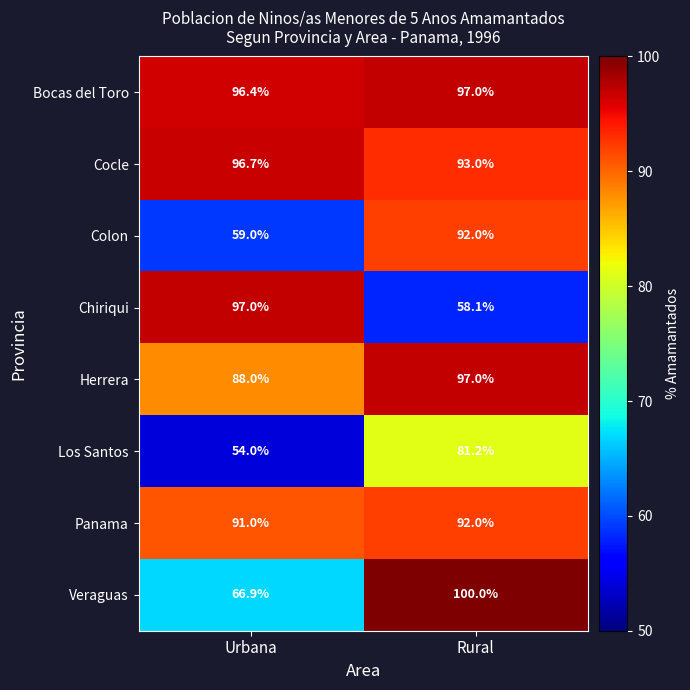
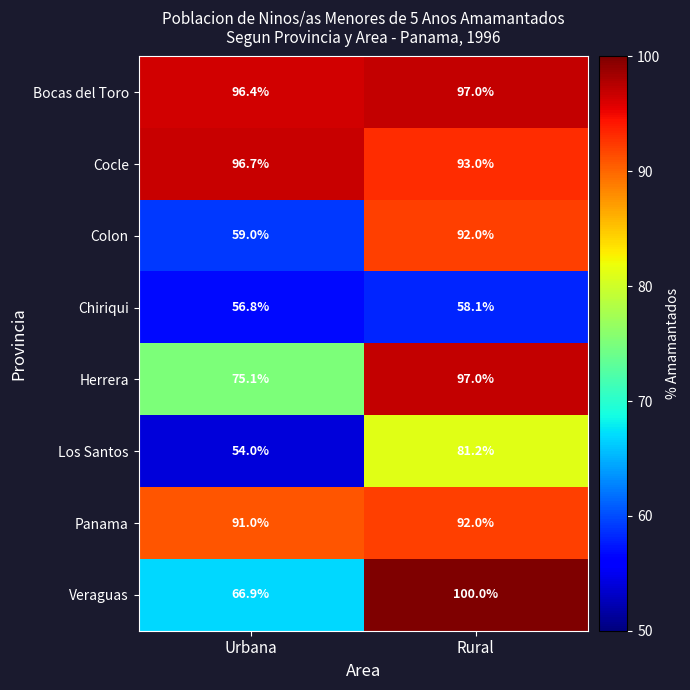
  {
    "Bocas del Toro": {
      "Urbana": "96.4%",
      "Rural": "97.0%"
    },
    "Cocle": {
      "Urbana": "96.7%",
      "Rural": "93.0%"
    },
    "Colon": {
      "Urbana": "59.0%",
      "Rural": "92.0%"
    },
    "Chiriqui": {
-     "Urbana": "97.0%",
+     "Urbana": "56.8%",
      "Rural": "58.1%"
    },
    "Herrera": {
-     "Urbana": "88.0%",
+     "Urbana": "75.1%",
      "Rural": "97.0%"
    },
    "Los Santos": {
      "Urbana": "54.0%",
      "Rural": "81.2%"
    },
    "Panama": {
      "Urbana": "91.0%",
      "Rural": "92.0%"
    },
    "Veraguas": {
      "Urbana": "66.9%",
      "Rural": "100.0%"
    }
  }
